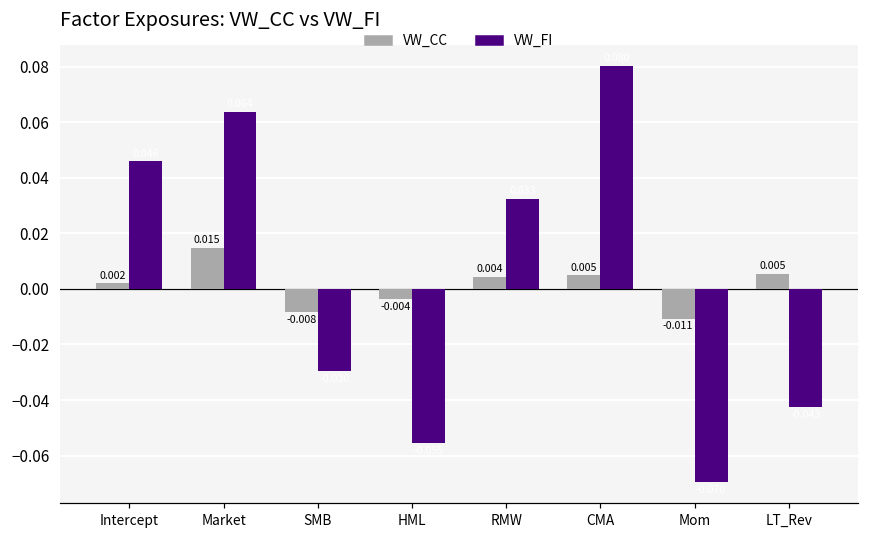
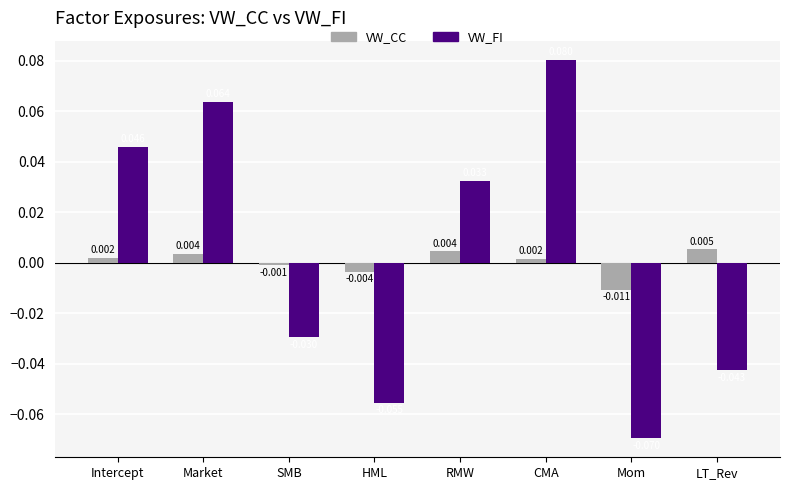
  {
    "VW_CC": {
      "Intercept": 0.002,
-     "Market": 0.015,
-     "SMB": -0.008,
+     "Market": 0.004,
+     "SMB": -0.001,
      "HML": -0.004,
      "RMW": 0.004,
-     "CMA": 0.005,
+     "CMA": 0.002,
      "Mom": -0.011,
      "LT_Rev": 0.005
    },
    "VW_FI": {
      "Intercept": 0.046,
      "Market": 0.064,
      "SMB": -0.030,
      "HML": -0.055,
      "RMW": 0.033,
      "CMA": 0.080,
      "Mom": -0.070,
      "LT_Rev": -0.043
    }
  }
